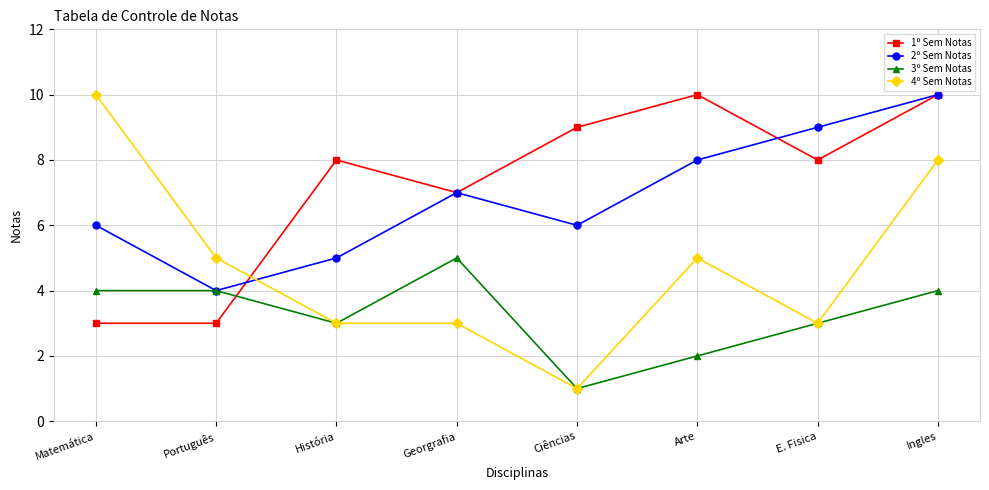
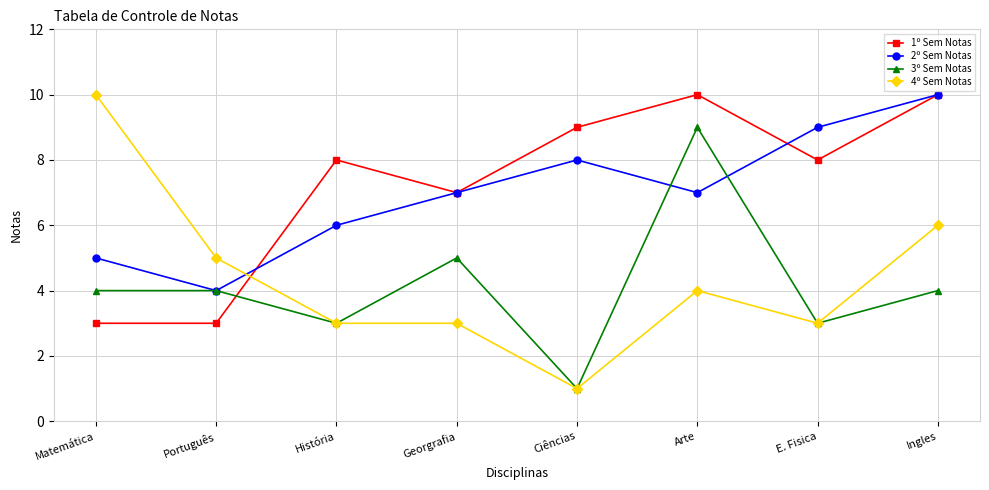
  {
    "1º Sem Notas": {
      "Matemática": 3,
      "Português": 3,
      "História": 8,
      "Ciências": 9,
      "Arte": 10,
      "E. Fisica": 8
    },
    "2º Sem Notas": {
-     "Matemática": 6,
-     "História": 5,
-     "Ciências": 6,
-     "Arte": 8,
+     "Matemática": 5,
+     "História": 6,
+     "Ciências": 8,
+     "Arte": 7,
      "E. Fisica": 9
    },
    "3º Sem Notas": {
      "Matemática": 4,
      "Georgrafia": 5,
-     "Arte": 2,
+     "Arte": 9,
      "Ingles": 4
    },
    "4º Sem Notas": {
      "Matemática": 10,
      "Português": 5,
      "Georgrafia": 3,
-     "Arte": 5,
-     "Ingles": 8
+     "Arte": 4,
+     "Ingles": 6
    }
  }
